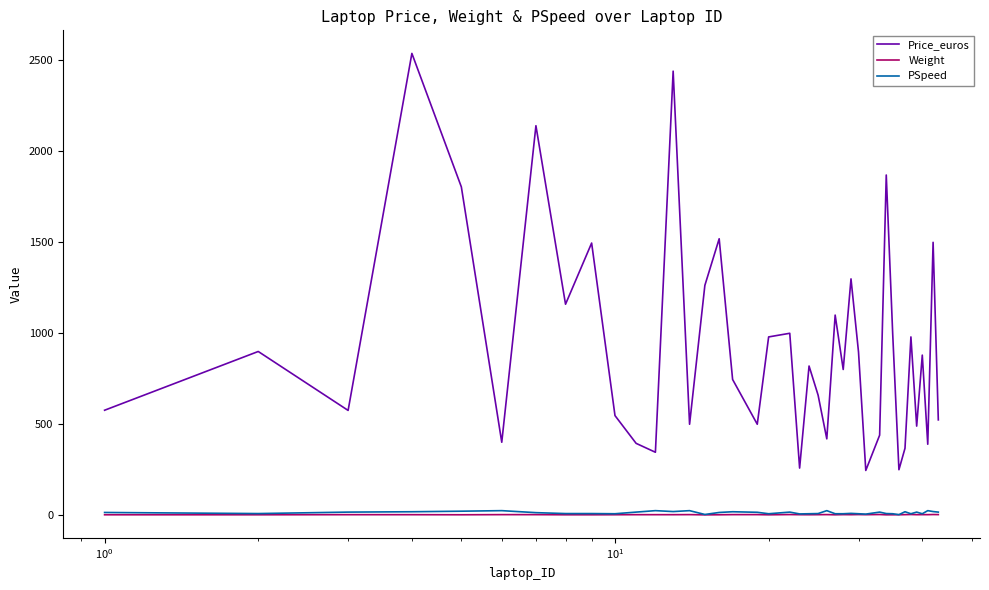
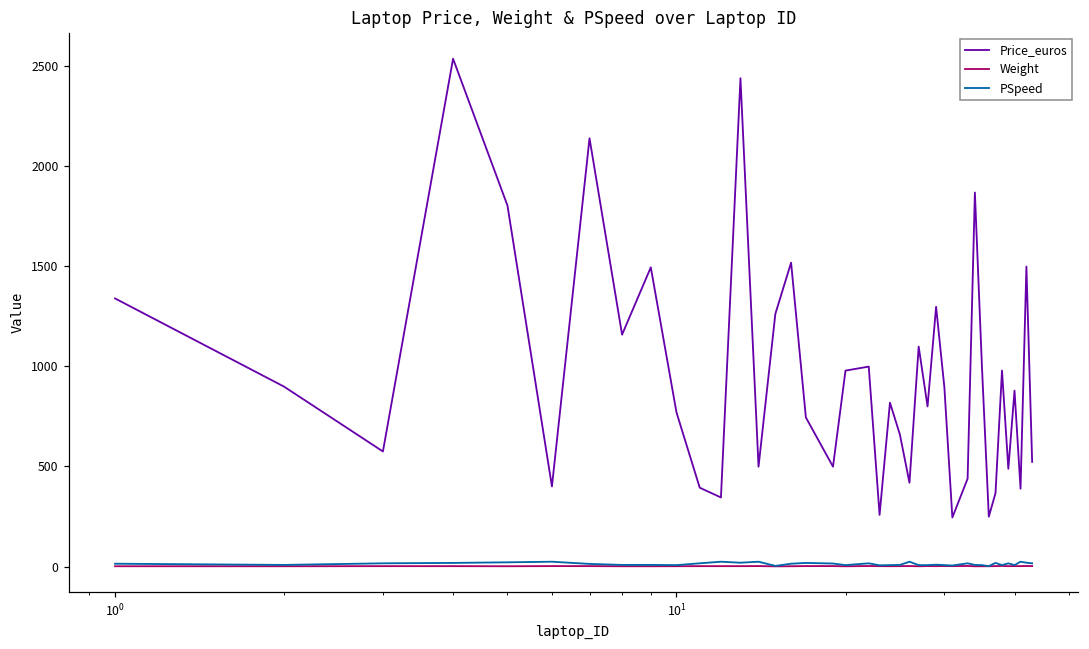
  {
    "Price_euros": {
-     "10^0": 580,
-     "10^1": 550
+     "10^0": 1340,
+     "10^1": 770
    }
  }
